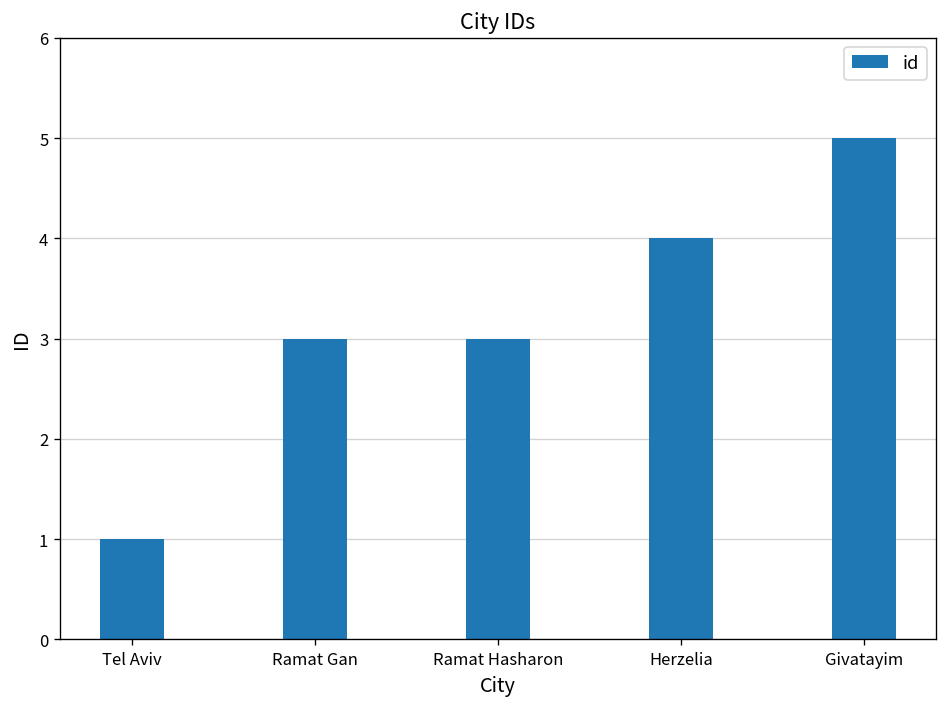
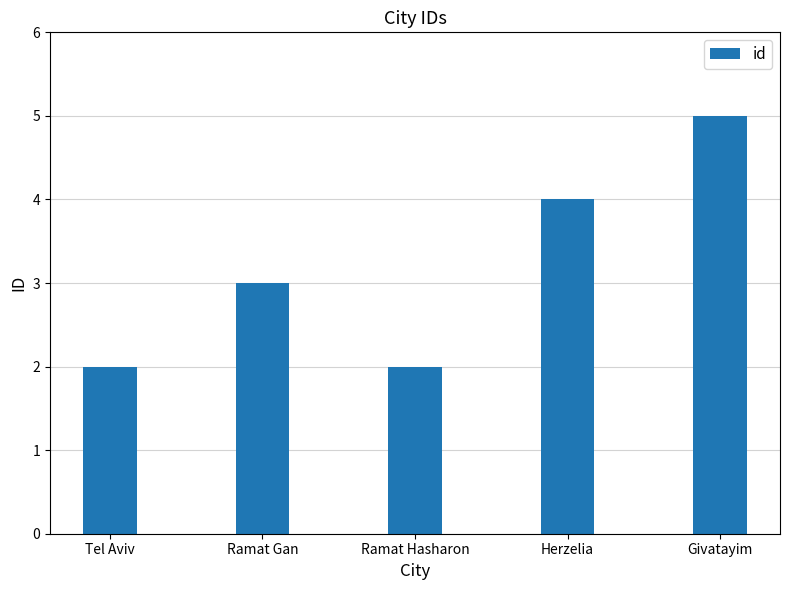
  {
-   "Tel Aviv": 1,
+   "Tel Aviv": 2,
    "Ramat Gan": 3,
-   "Ramat Hasharon": 3,
+   "Ramat Hasharon": 2,
    "Herzelia": 4,
    "Givatayim": 5
  }
